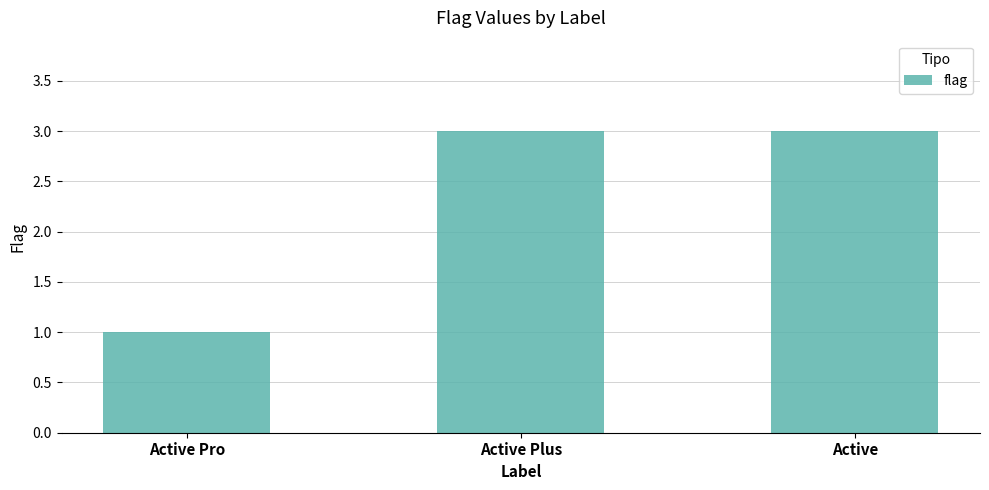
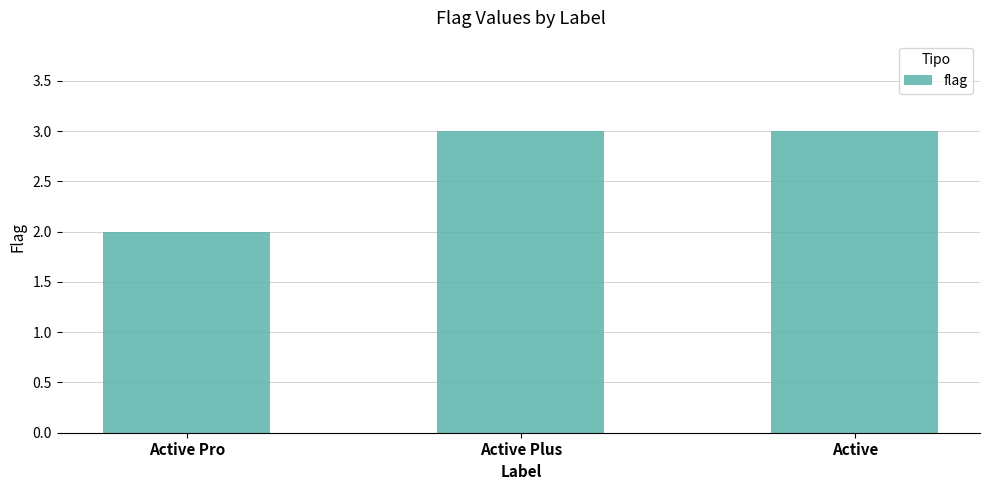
  {
-   "Active Pro": 1,
+   "Active Pro": 2,
    "Active Plus": 3,
    "Active": 3
  }
